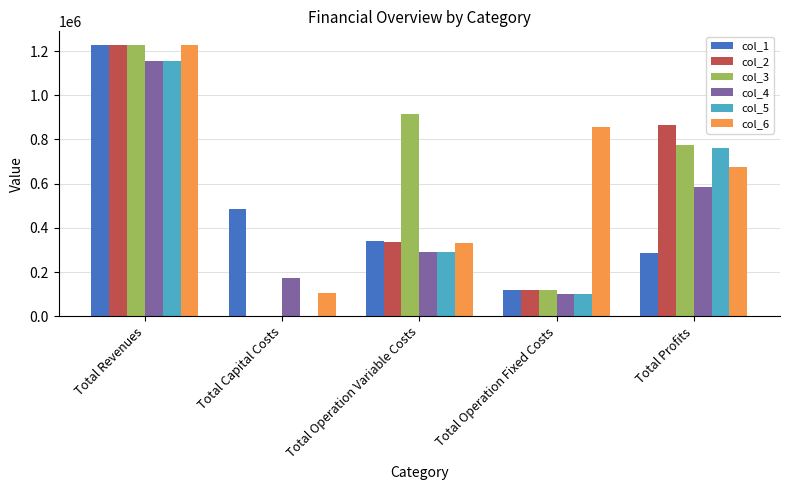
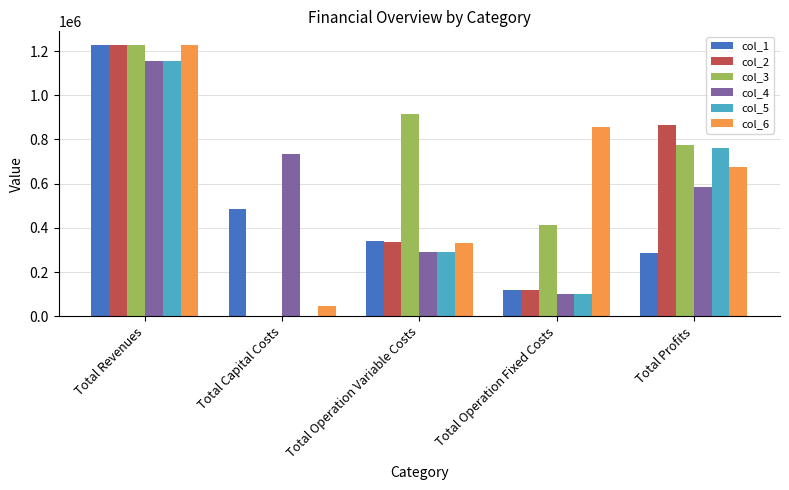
  {
    "col_2": {
      "Total Revenues": 1230000,
      "Total Capital Costs": 0,
      "Total Operation Variable Costs": 340000,
      "Total Operation Fixed Costs": 120000,
      "Total Profits": 870000
    },
    "col_3": {
      "Total Revenues": 1230000,
      "Total Capital Costs": 0,
      "Total Operation Variable Costs": 920000,
-     "Total Operation Fixed Costs": 120000,
+     "Total Operation Fixed Costs": 410000,
      "Total Profits": 770000
    },
    "col_4": {
      "Total Revenues": 1150000,
-     "Total Capital Costs": 170000,
+     "Total Capital Costs": 730000,
      "Total Operation Variable Costs": 290000,
      "Total Operation Fixed Costs": 100000,
      "Total Profits": 590000
    },
    "col_6": {
      "Total Revenues": 1230000,
-     "Total Capital Costs": 110000,
+     "Total Capital Costs": 40000,
      "Total Operation Variable Costs": 330000,
      "Total Operation Fixed Costs": 850000,
      "Total Profits": 680000
    }
  }
